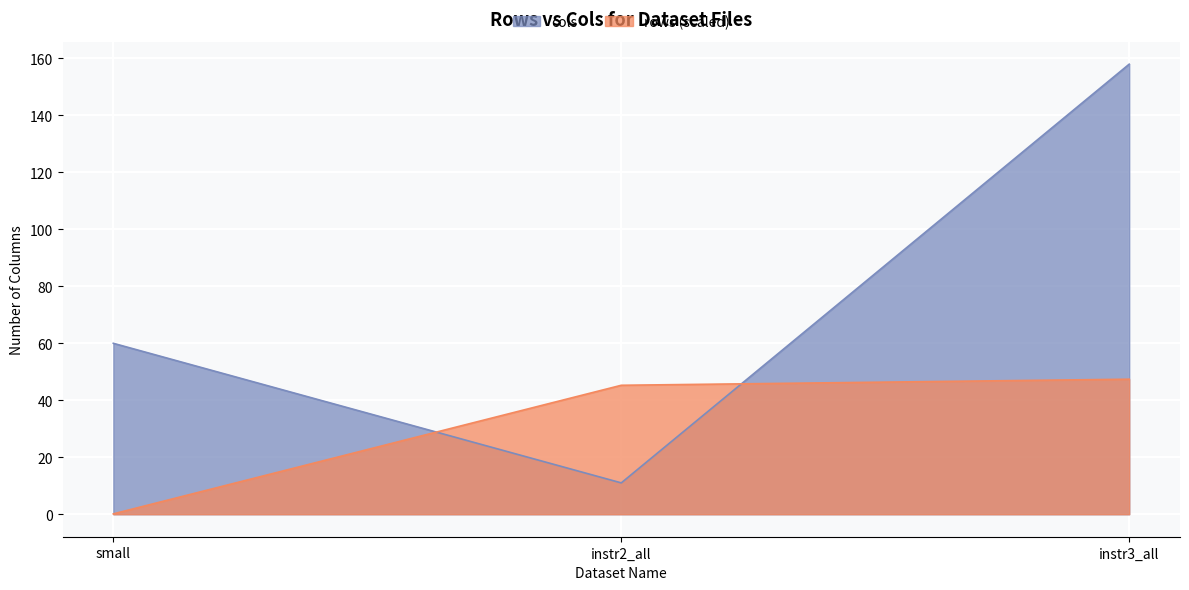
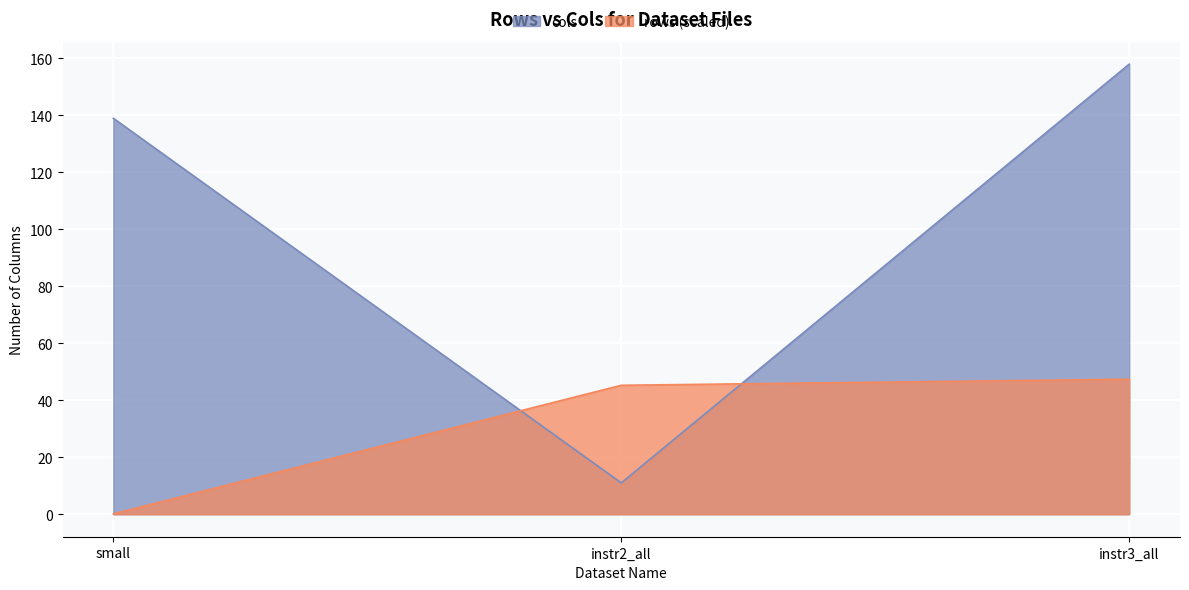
  {
    "cols": {
-     "small": 60,
+     "small": 139,
      "instr2_all": 11,
      "instr3_all": 158
    },
    "rows (scaled)": {
      "small": 0,
      "instr2_all": 45,
      "instr3_all": 47
    }
  }
